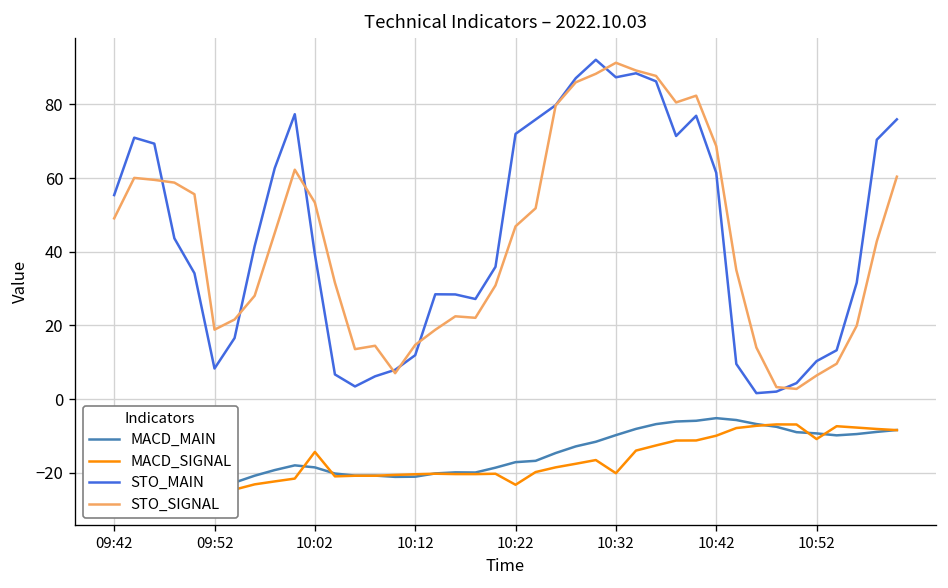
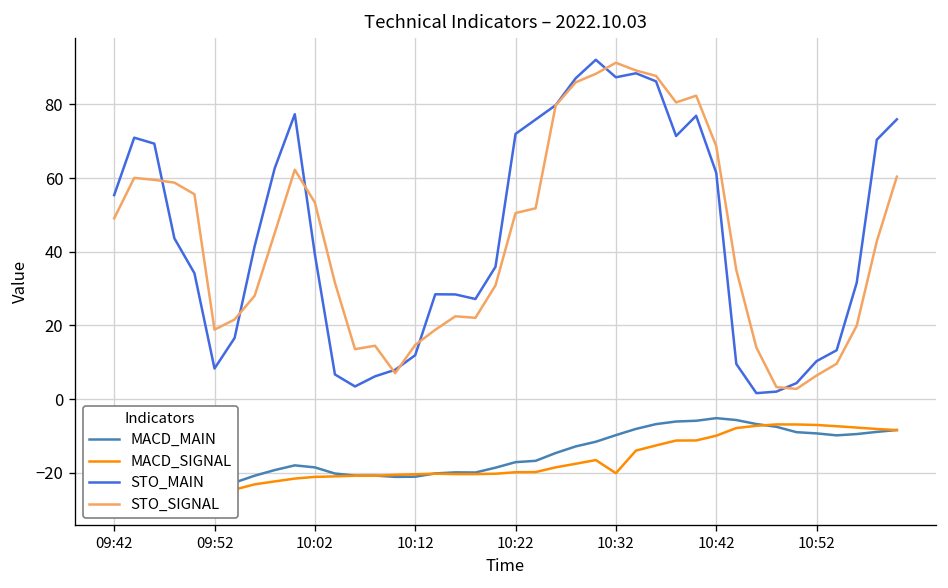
  {
    "MACD_SIGNAL": {
-     "10:02": -14,
-     "10:22": -23,
+     "10:02": -21,
+     "10:22": -20,
      "10:32": -20,
      "10:42": -10,
-     "10:52": -11
+     "10:52": -7
    },
    "STO_SIGNAL": {
      "09:42": 49,
      "09:52": 19,
      "10:02": 53,
      "10:12": 15,
-     "10:22": 47,
+     "10:22": 51,
      "10:32": 91,
      "10:42": 69,
      "10:52": 6
    }
  }
